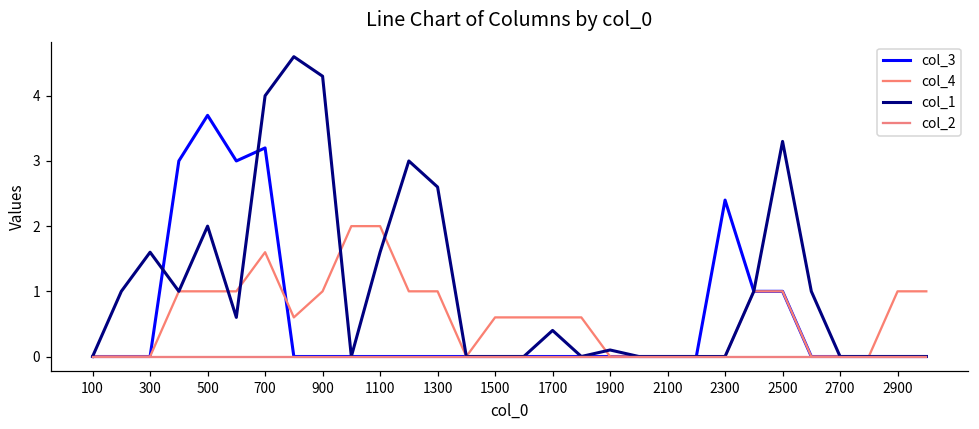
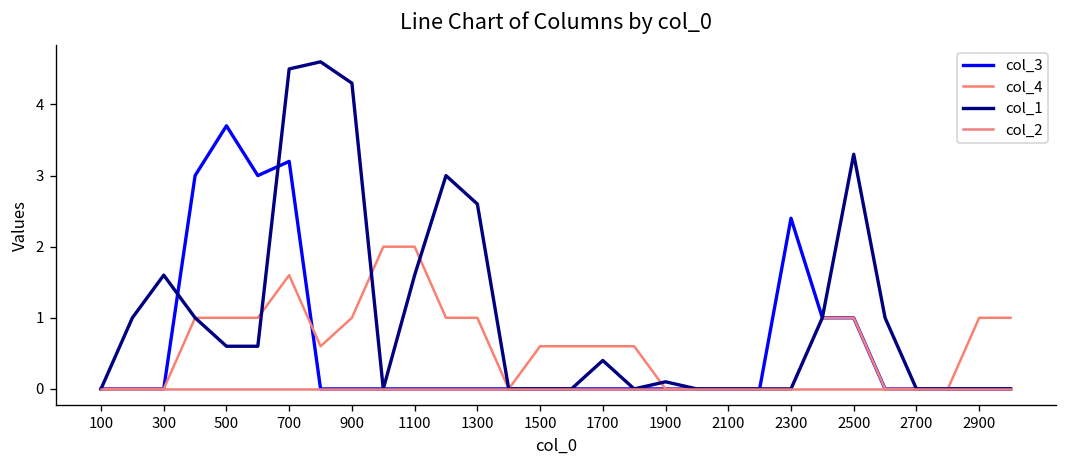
  {
    "col_3": {
      "500": 3.7,
      "700": 3.2,
      "2300": 2.4
    },
    "col_1": {
      "300": 1.6,
-     "500": 2.0,
-     "700": 4.0,
+     "500": 0.6,
+     "700": 4.5,
      "900": 4.3,
      "1100": 1.6,
      "1300": 2.6,
      "1700": 0.4,
      "1900": 0.1,
      "2500": 3.3
    }
  }
